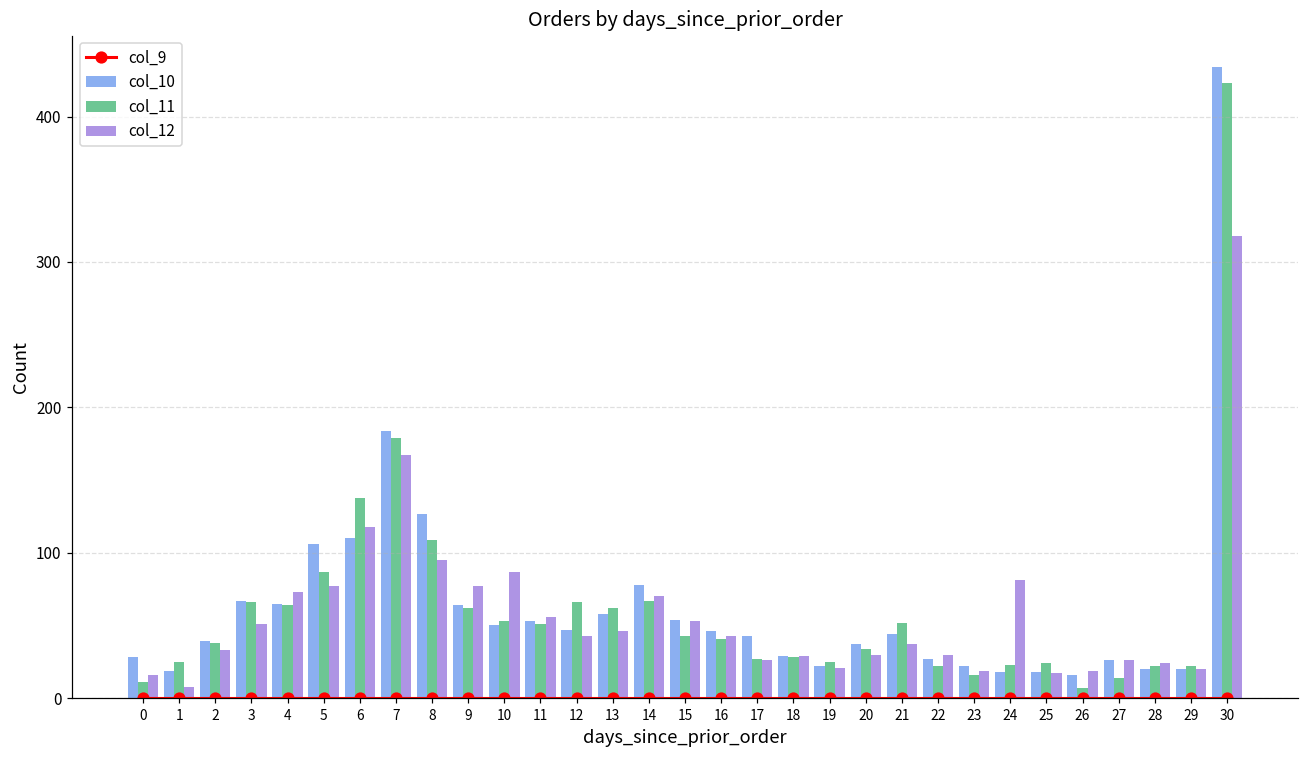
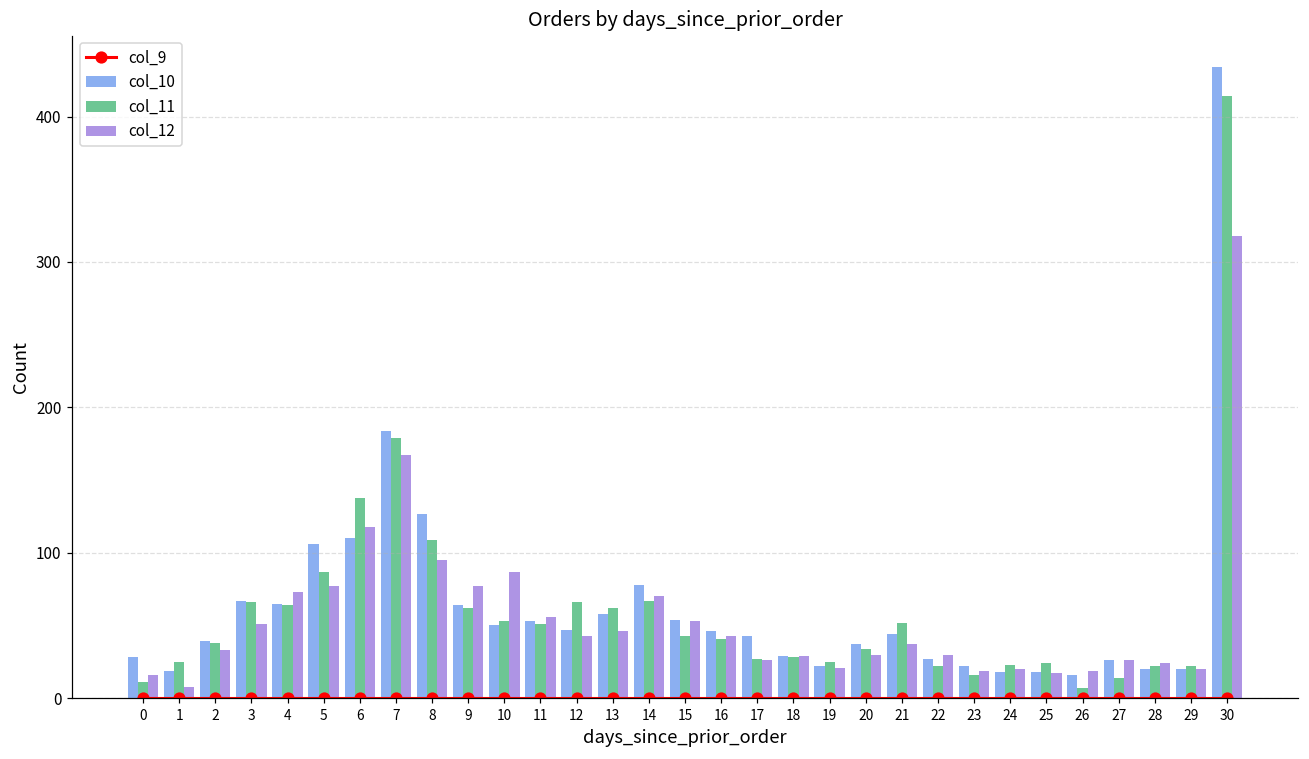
  {
    "col_10": {
      "0": 28,
      "1": 19,
      "2": 39,
      "3": 67,
      "4": 65,
      "5": 106,
      "6": 110,
      "7": 184,
      "8": 127,
      "9": 64,
      "10": 50,
      "11": 53,
      "12": 47,
      "13": 58,
      "14": 78,
      "15": 54,
      "16": 46,
      "17": 43,
      "18": 29,
      "19": 22,
      "20": 37,
      "21": 44,
      "22": 27,
      "23": 22,
      "24": 18,
      "25": 18,
      "26": 16,
      "27": 26,
      "28": 20,
      "29": 20,
      "30": 434
    },
    "col_9": {
      "0": 0,
      "1": 0,
      "2": 0,
      "3": 0,
      "4": 0,
      "5": 0,
      "6": 0,
      "7": 0,
      "8": 0,
      "9": 0,
      "10": 0,
      "11": 0,
      "12": 0,
      "13": 0,
      "14": 0,
      "15": 0,
      "16": 0,
      "17": 0,
      "18": 0,
      "19": 0,
      "20": 0,
      "21": 0,
      "22": 0,
      "23": 0,
      "24": 0,
      "25": 0,
      "26": 0,
      "27": 0,
      "28": 0,
      "29": 0,
      "30": 0
    },
    "col_11": {
      "0": 11,
      "1": 25,
      "2": 38,
      "3": 66,
      "4": 64,
      "5": 87,
      "6": 138,
      "7": 179,
      "8": 109,
      "9": 62,
      "10": 53,
      "11": 51,
      "12": 66,
      "13": 62,
      "14": 67,
      "15": 43,
      "16": 41,
      "17": 27,
      "18": 28,
      "19": 25,
      "20": 34,
      "21": 52,
      "22": 22,
      "23": 16,
      "24": 23,
      "25": 24,
      "26": 7,
      "27": 14,
      "28": 22,
      "29": 22,
-     "30": 423
+     "30": 414
    },
    "col_12": {
      "0": 16,
      "1": 8,
      "2": 33,
      "3": 51,
      "4": 73,
      "5": 77,
      "6": 118,
      "7": 167,
      "8": 95,
      "9": 77,
      "10": 87,
      "11": 56,
      "12": 43,
      "13": 46,
      "14": 70,
      "15": 53,
      "16": 43,
      "17": 26,
      "18": 29,
      "19": 21,
      "20": 30,
      "21": 37,
      "22": 30,
      "23": 19,
-     "24": 81,
+     "24": 20,
      "25": 17,
      "26": 19,
      "27": 26,
      "28": 24,
      "29": 20,
      "30": 318
    }
  }
